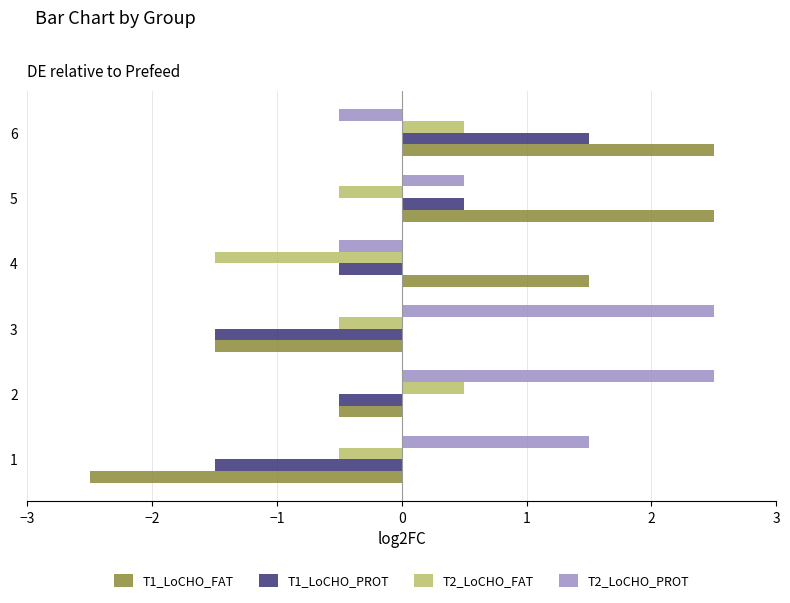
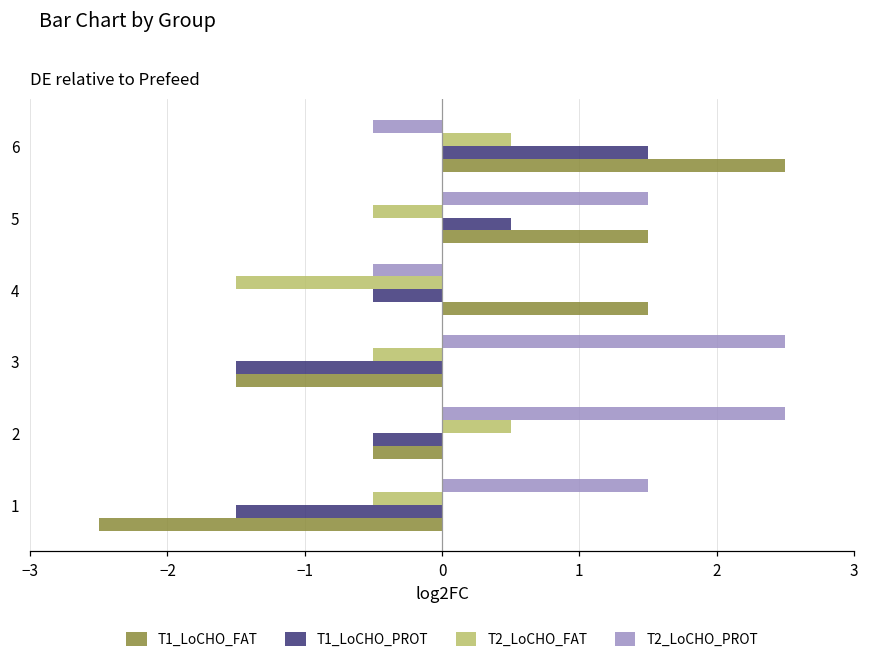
  {
    "T1_LoCHO_FAT": {
      "6": 2.50,
-     "5": 2.50,
+     "5": 1.50,
      "4": 1.50,
      "3": -1.50,
      "2": -0.50,
      "1": -2.50
    },
    "T1_LoCHO_PROT": {
      "6": 1.50,
      "5": 0.50,
      "4": -0.50,
      "3": -1.50,
      "2": -0.50,
      "1": -1.50
    },
    "T2_LoCHO_FAT": {
      "6": 0.50,
      "5": -0.50,
      "4": -1.50,
      "3": -0.50,
      "2": 0.50,
      "1": -0.50
    },
    "T2_LoCHO_PROT": {
      "6": -0.50,
-     "5": 0.50,
+     "5": 1.50,
      "4": -0.50,
      "3": 2.50,
      "2": 2.50,
      "1": 1.50
    }
  }
